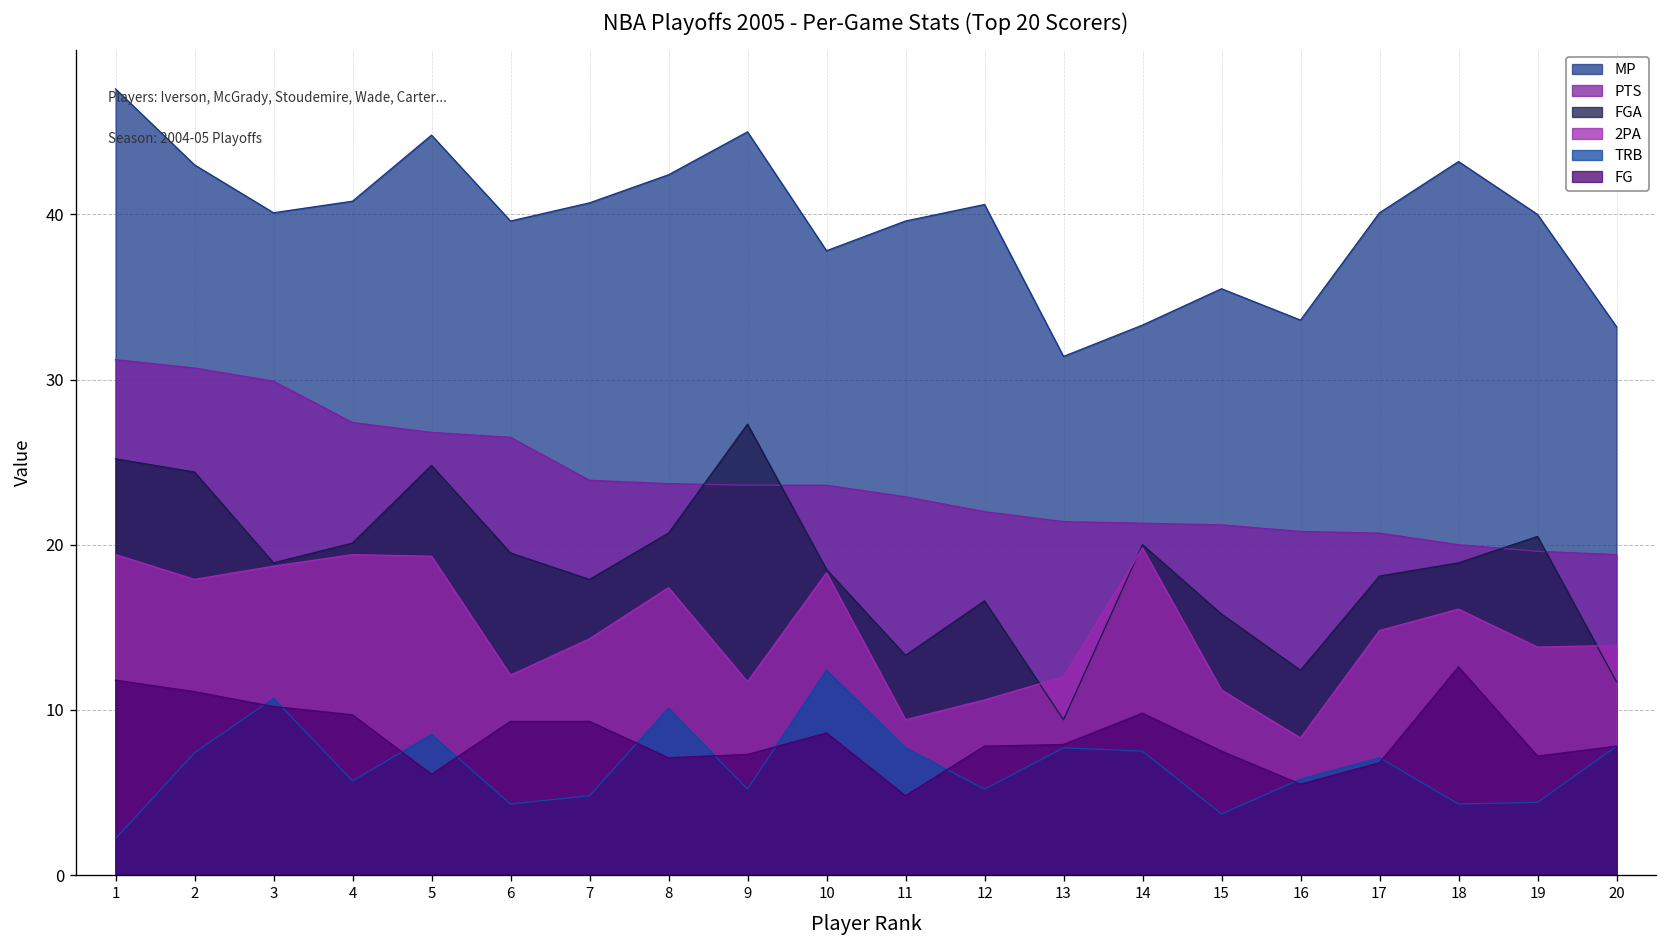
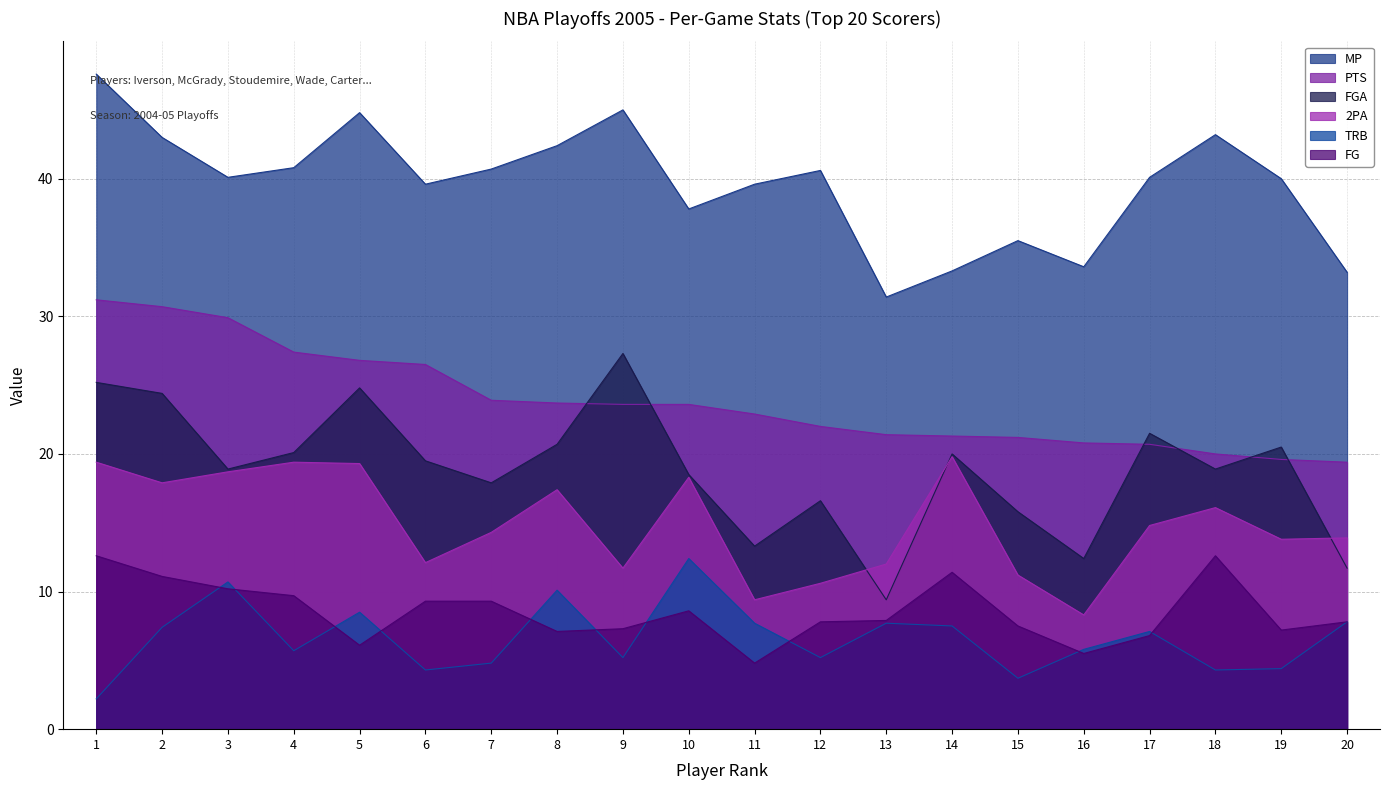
  {
    "FGA": {
      "1": 25.2,
      "2": 24.4,
      "3": 18.9,
      "4": 20.1,
      "5": 24.8,
      "6": 19.5,
      "7": 17.9,
      "8": 20.7,
      "9": 27.3,
      "10": 18.5,
      "11": 13.3,
      "12": 16.6,
      "13": 9.4,
      "14": 20.0,
      "15": 15.8,
      "16": 12.4,
-     "17": 18.1,
+     "17": 21.5,
      "18": 18.9,
      "19": 20.5,
      "20": 11.7
    },
    "FG": {
-     "1": 11.8,
+     "1": 12.6,
      "2": 11.1,
      "3": 10.2,
      "4": 9.7,
      "5": 6.1,
      "6": 9.3,
      "7": 9.3,
      "8": 7.1,
      "9": 7.3,
      "10": 8.6,
      "11": 4.8,
      "12": 7.8,
      "13": 7.9,
-     "14": 9.8,
+     "14": 11.4,
      "15": 7.5,
      "16": 5.5,
      "17": 6.8,
      "18": 12.6,
      "19": 7.2
    }
  }
